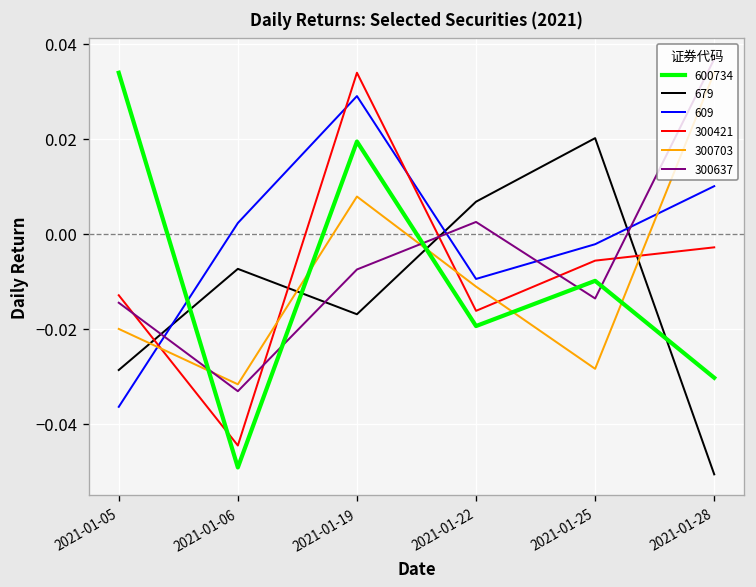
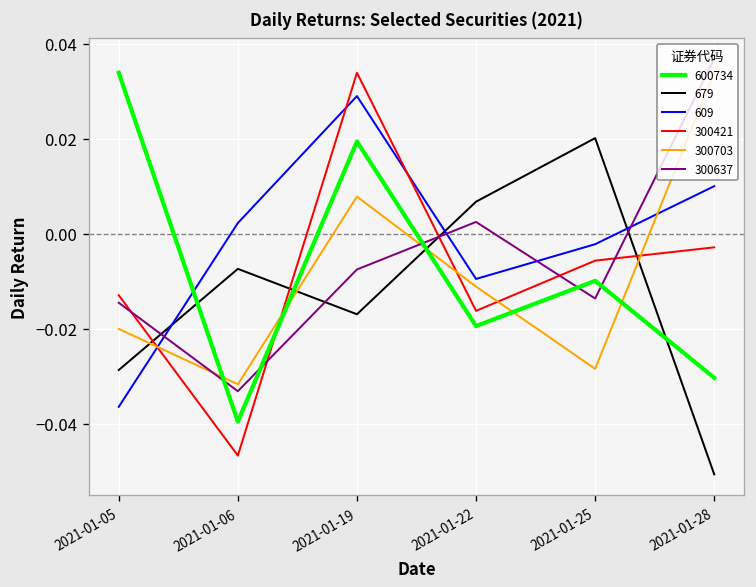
  {
    "600734": {
      "2021-01-05": 0.034,
-     "2021-01-06": -0.049,
+     "2021-01-06": -0.040,
      "2021-01-19": 0.019,
      "2021-01-22": -0.019,
      "2021-01-25": -0.010,
      "2021-01-28": -0.030
    },
    "679": {
      "2021-01-05": -0.029,
      "2021-01-06": -0.007,
      "2021-01-19": -0.017,
      "2021-01-22": 0.007,
      "2021-01-25": 0.020,
      "2021-01-28": -0.051
    },
    "609": {
      "2021-01-05": -0.036,
      "2021-01-06": 0.002,
      "2021-01-19": 0.029,
      "2021-01-22": -0.010,
      "2021-01-25": -0.002,
      "2021-01-28": 0.010
    },
    "300421": {
      "2021-01-05": -0.013,
-     "2021-01-06": -0.045,
+     "2021-01-06": -0.047,
      "2021-01-19": 0.034,
      "2021-01-22": -0.016,
      "2021-01-25": -0.006,
      "2021-01-28": -0.003
    },
    "300703": {
      "2021-01-05": -0.020,
      "2021-01-06": -0.032,
      "2021-01-19": 0.008,
      "2021-01-22": -0.011,
      "2021-01-25": -0.028
    },
    "300637": {
      "2021-01-05": -0.015,
      "2021-01-06": -0.033,
      "2021-01-19": -0.008,
      "2021-01-22": 0.002,
      "2021-01-25": -0.014
    }
  }
